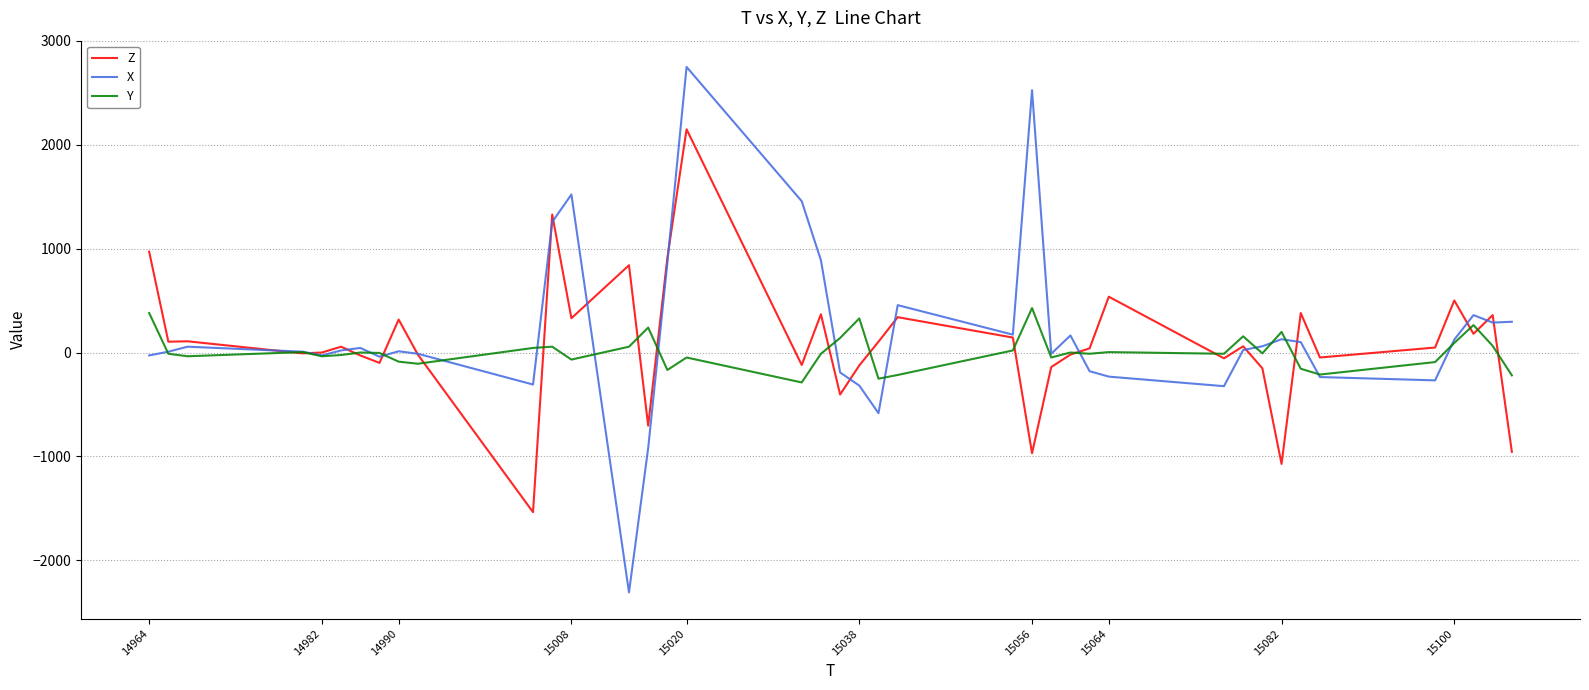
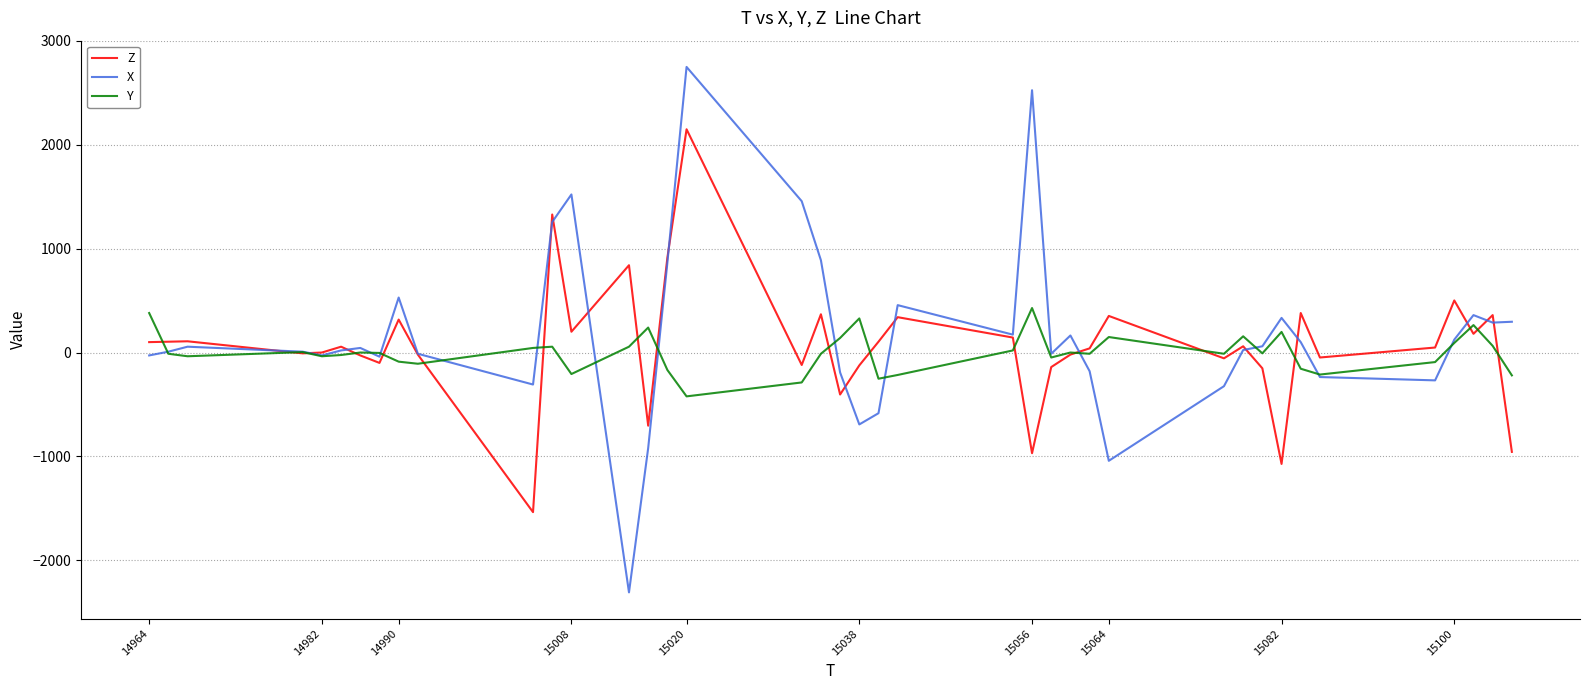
  {
    "Z": {
-     "14964": 970,
+     "14964": 100,
      "14982": 0,
      "14990": 320,
-     "15008": 330,
+     "15008": 200,
      "15020": 2150,
      "15038": -120,
      "15056": -970,
-     "15064": 540,
+     "15064": 350,
      "15082": -1070,
      "15100": 500
    },
    "X": {
      "14964": -30,
-     "14990": 10,
+     "14990": 530,
      "15008": 1520,
      "15020": 2750,
-     "15038": -320,
+     "15038": -690,
      "15056": 2520,
-     "15064": -230,
-     "15082": 130,
+     "15064": -1040,
+     "15082": 330,
      "15100": 120
    },
    "Y": {
      "14964": 380,
      "14990": -90,
-     "15008": -70,
-     "15020": -50,
+     "15008": -210,
+     "15020": -420,
      "15038": 330,
      "15056": 430,
-     "15064": 0,
+     "15064": 150,
      "15082": 200,
      "15100": 90
    }
  }
